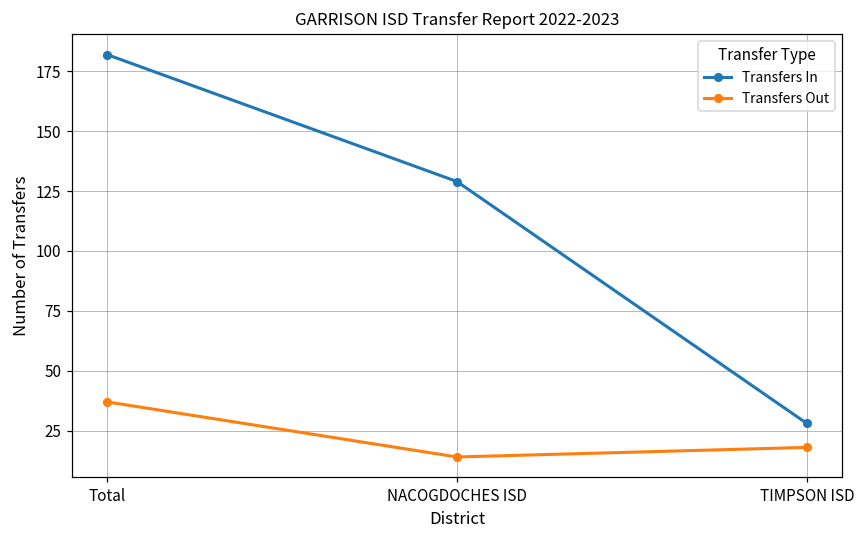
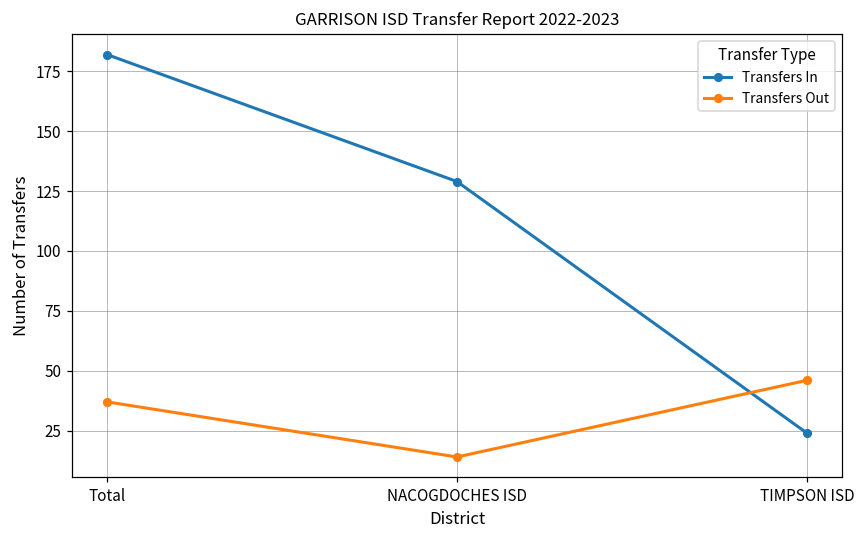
  {
    "Transfers In": {
      "Total": 182,
      "NACOGDOCHES ISD": 129,
-     "TIMPSON ISD": 28
+     "TIMPSON ISD": 24
    },
    "Transfers Out": {
      "Total": 37,
      "NACOGDOCHES ISD": 14,
-     "TIMPSON ISD": 18
+     "TIMPSON ISD": 46
    }
  }
